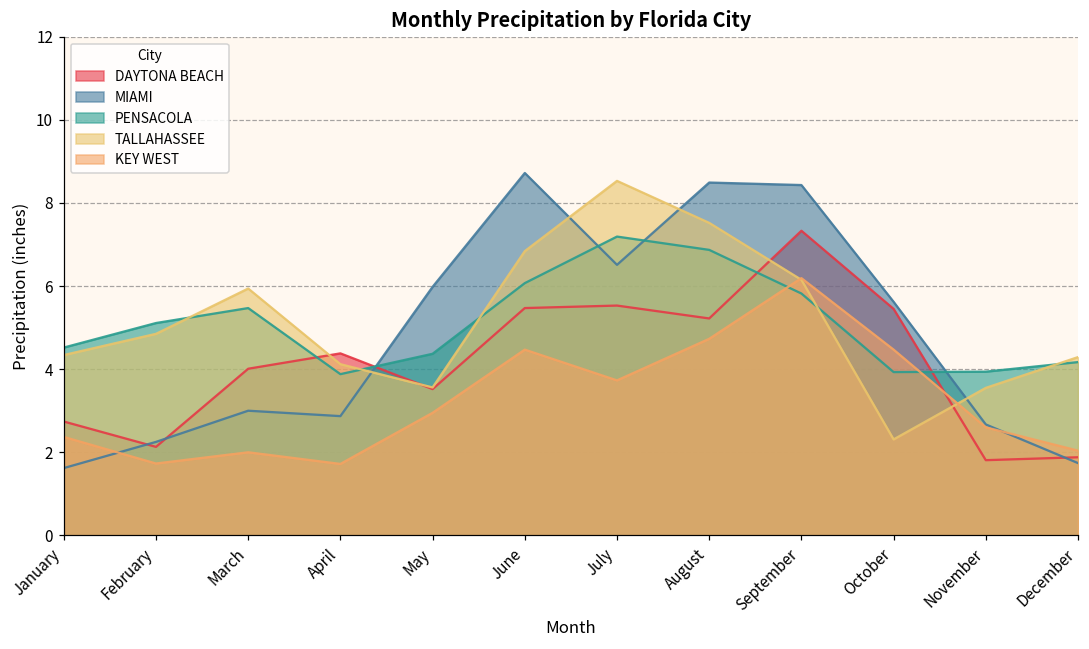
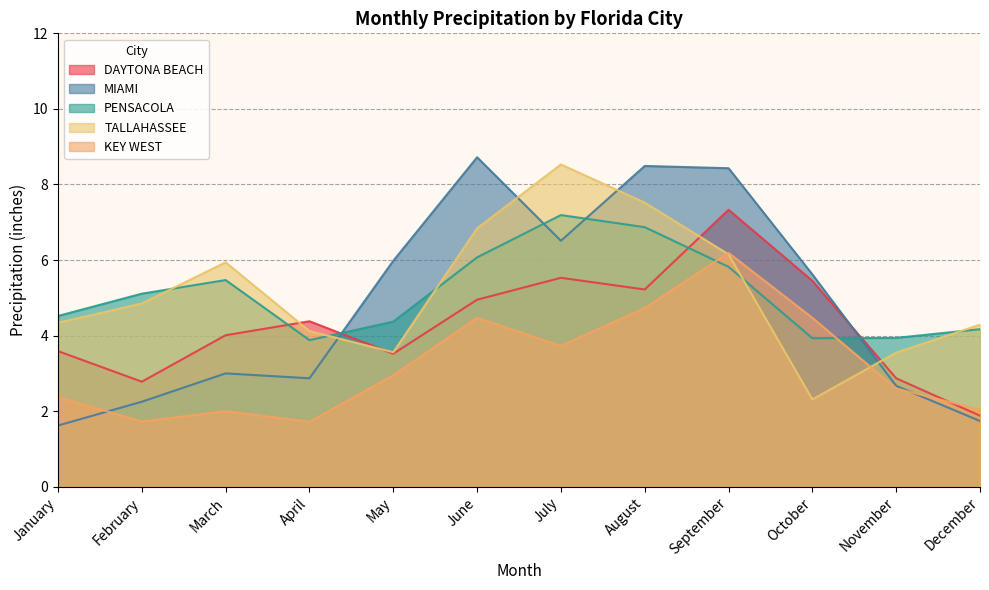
  {
    "DAYTONA BEACH": {
-     "January": 2.7,
-     "February": 2.1,
+     "January": 3.6,
+     "February": 2.8,
      "March": 4.0,
      "April": 4.4,
-     "June": 5.5,
+     "June": 5.0,
      "July": 5.5,
      "August": 5.2,
      "September": 7.3,
      "October": 5.5,
-     "November": 1.8,
+     "November": 2.9,
      "December": 1.9
    }
  }
